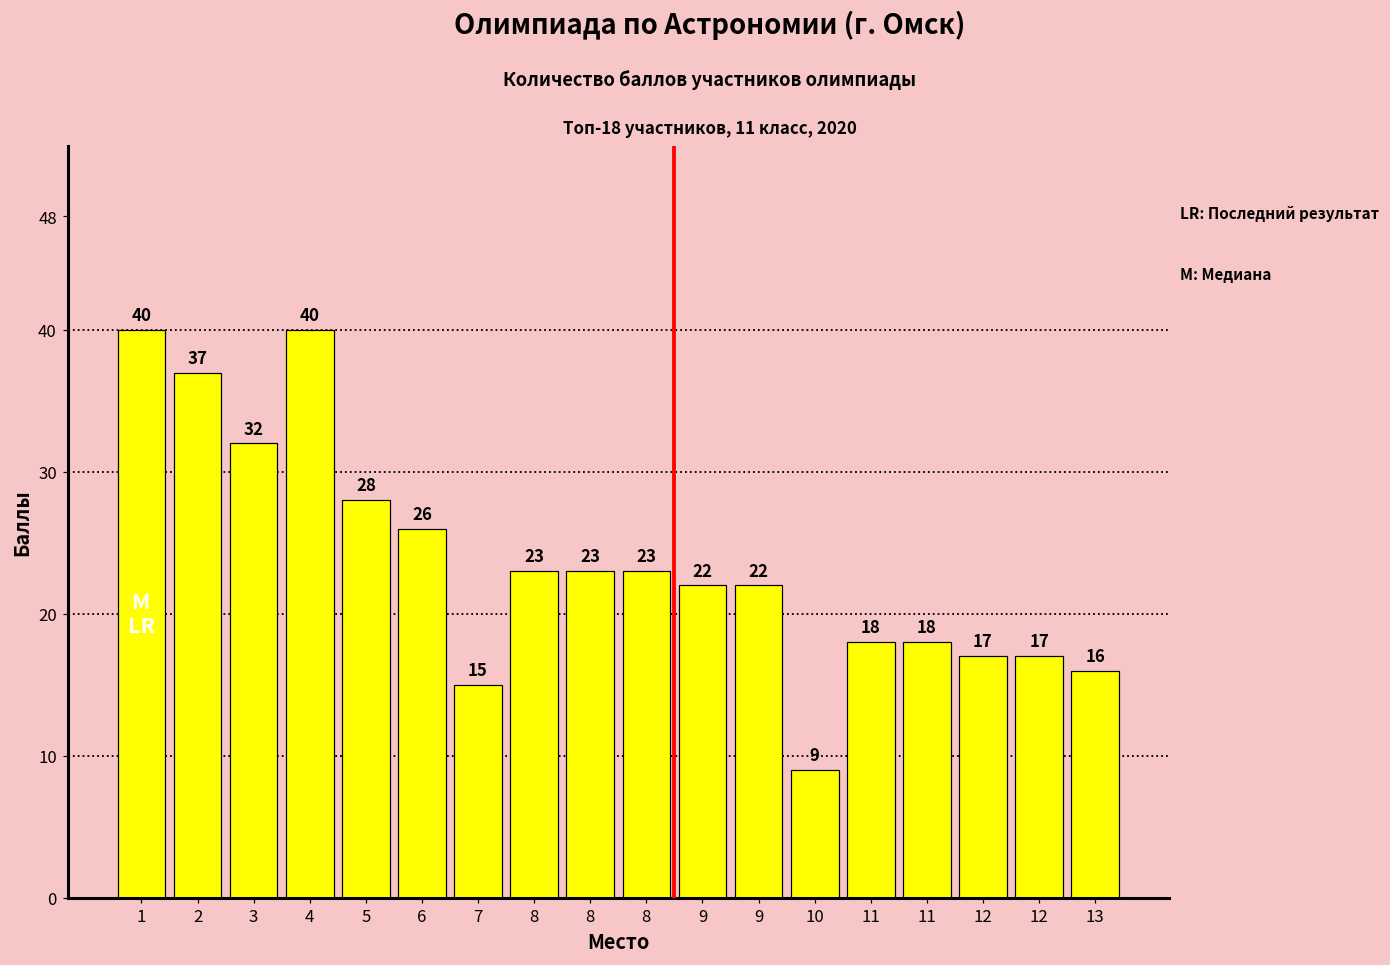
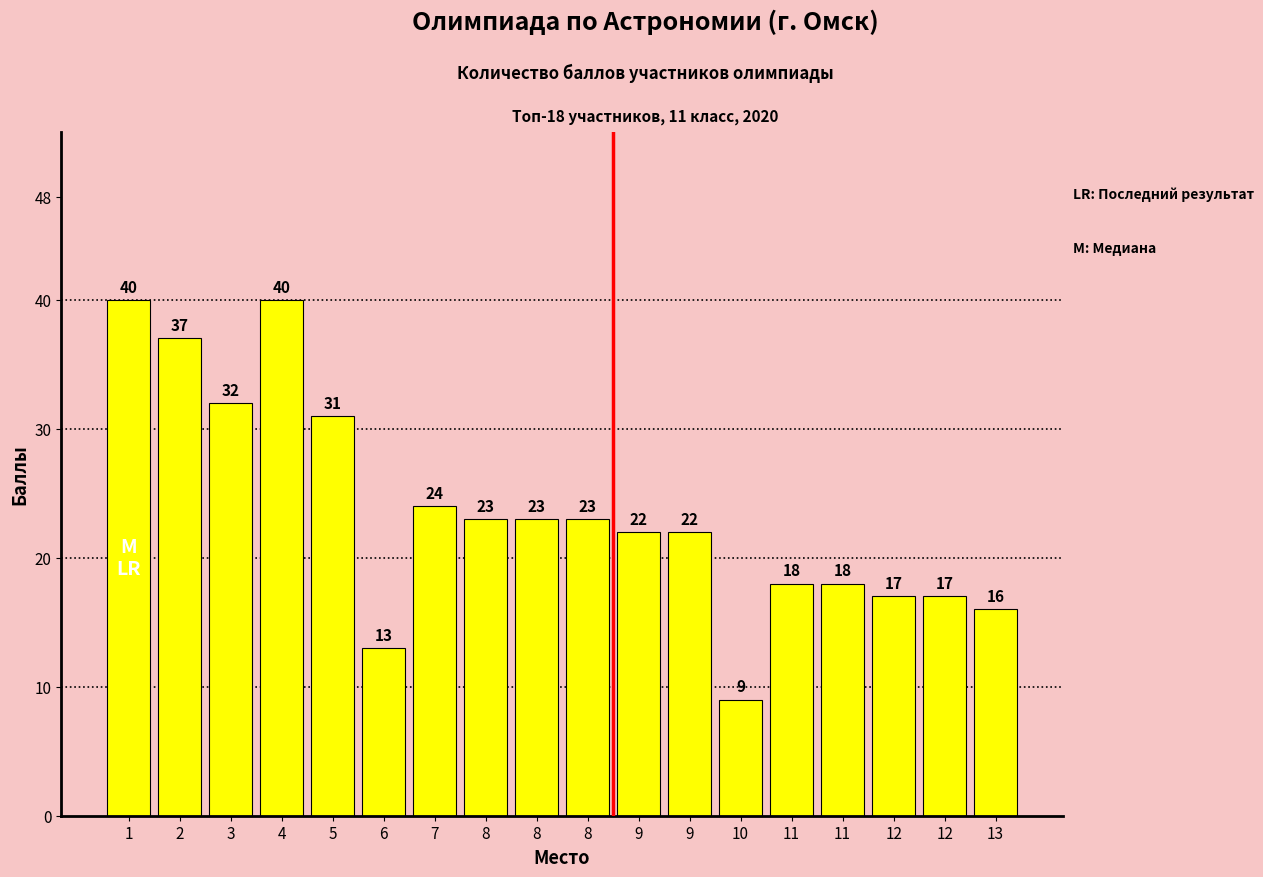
  {
    "1": 40,
    "2": 37,
    "3": 32,
    "4": 40,
-   "5": 28,
-   "6": 26,
-   "7": 15,
+   "5": 31,
+   "6": 13,
+   "7": 24,
    "10": 9,
    "13": 16
  }
